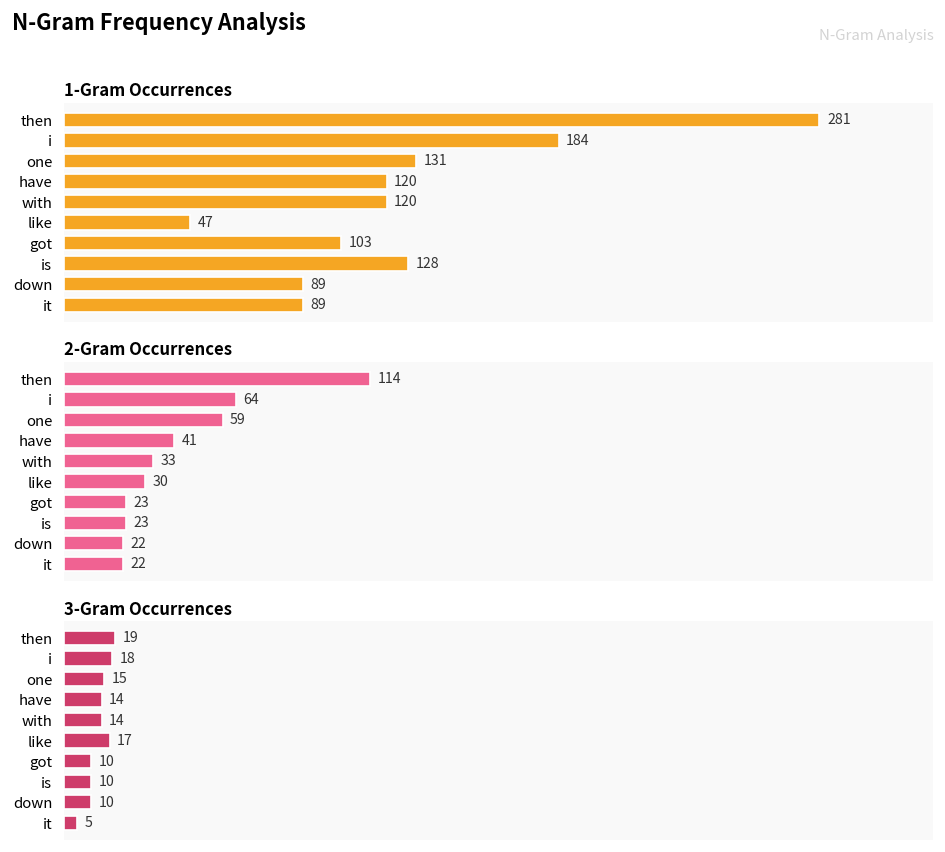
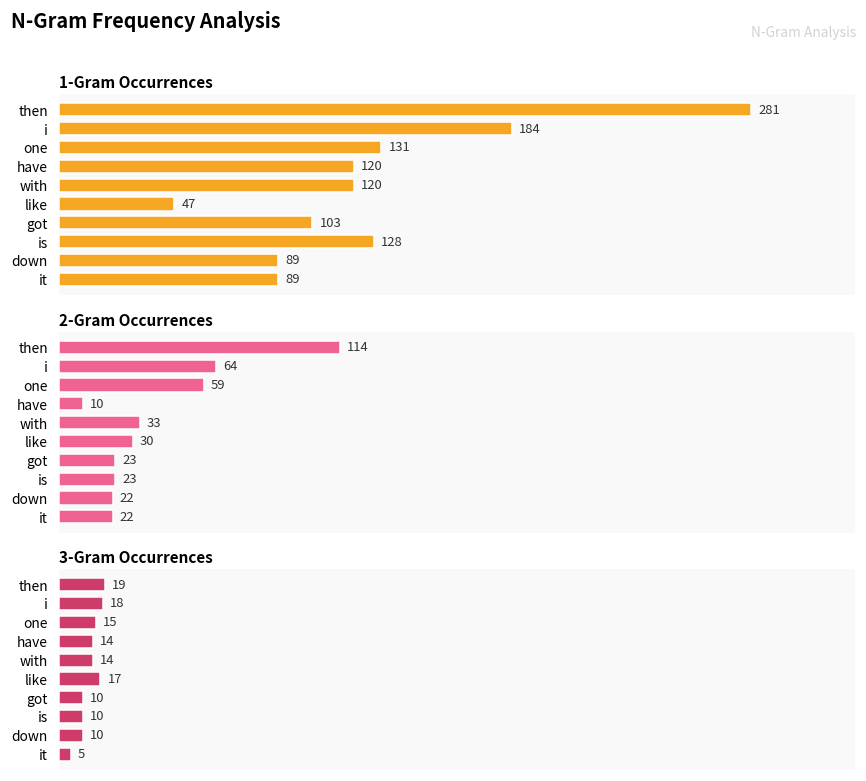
  {
    "1-Gram Occurrences": {
      "then": 281,
      "i": 184,
      "one": 131,
      "have": 120,
      "with": 120,
      "like": 47,
      "got": 103,
      "is": 128,
      "down": 89,
      "it": 89
    },
    "2-Gram Occurrences": {
      "then": 114,
      "i": 64,
      "one": 59,
-     "have": 41,
+     "have": 10,
      "with": 33,
      "like": 30,
      "got": 23,
      "is": 23,
      "down": 22,
      "it": 22
    },
    "3-Gram Occurrences": {
      "then": 19,
      "i": 18,
      "one": 15,
      "have": 14,
      "with": 14,
      "like": 17,
      "got": 10,
      "is": 10,
      "down": 10,
      "it": 5
    }
  }
